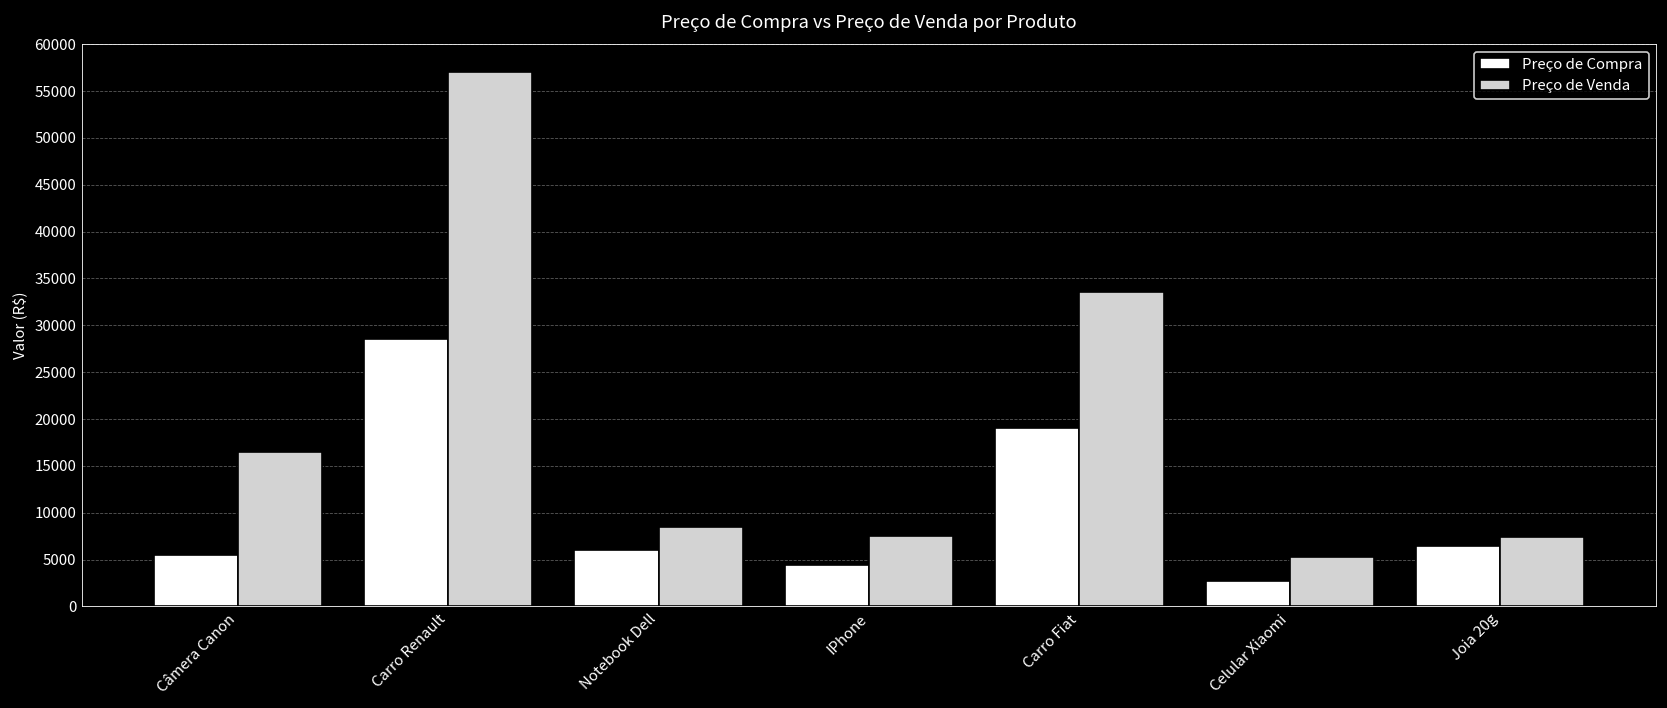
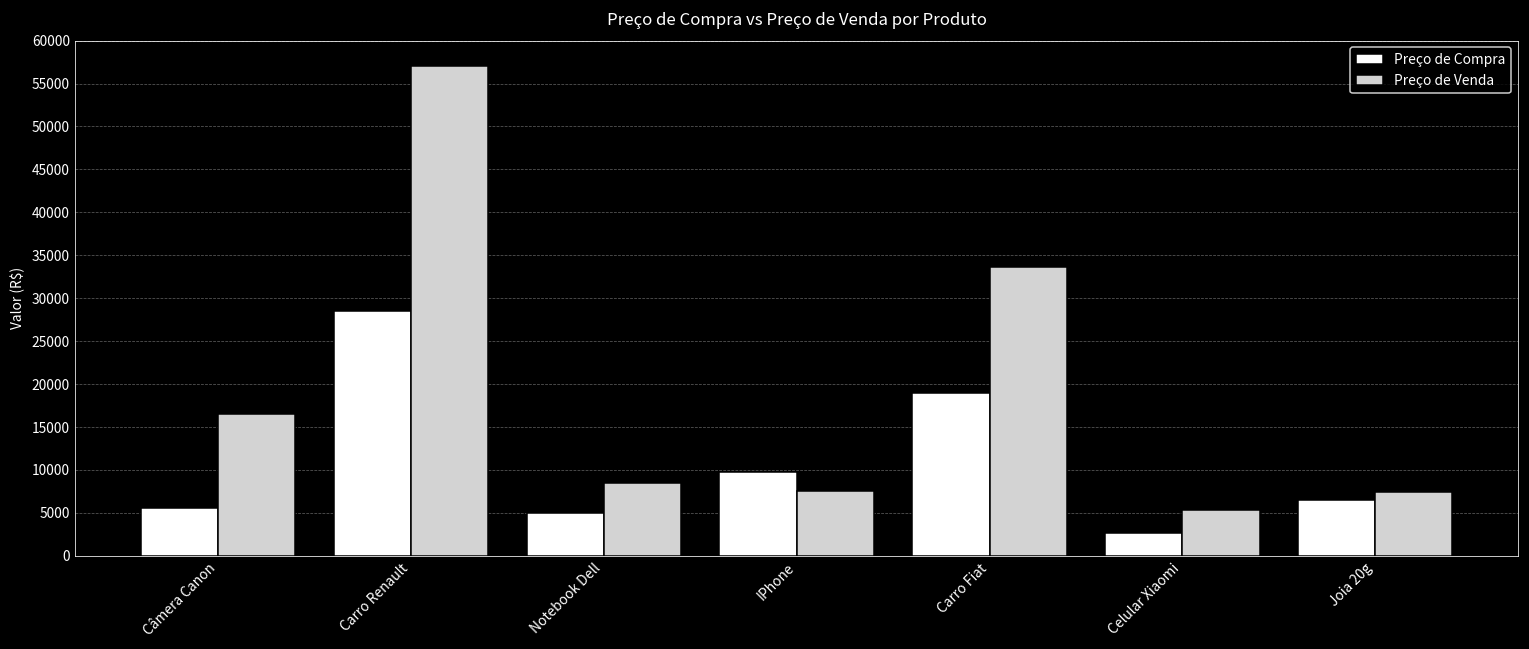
  {
    "Preço de Compra": {
      "Câmera Canon": 6000,
      "Carro Renault": 29000,
-     "Notebook Dell": 6000,
-     "IPhone": 4000,
+     "Notebook Dell": 5000,
+     "IPhone": 10000,
      "Carro Fiat": 19000,
      "Celular Xiaomi": 3000,
      "Joia 20g": 6000
    },
    "Preço de Venda": {
      "Câmera Canon": 16000,
      "Carro Renault": 57000,
      "Notebook Dell": 8000,
      "IPhone": 8000,
      "Carro Fiat": 34000,
      "Celular Xiaomi": 5000,
      "Joia 20g": 7000
    }
  }
